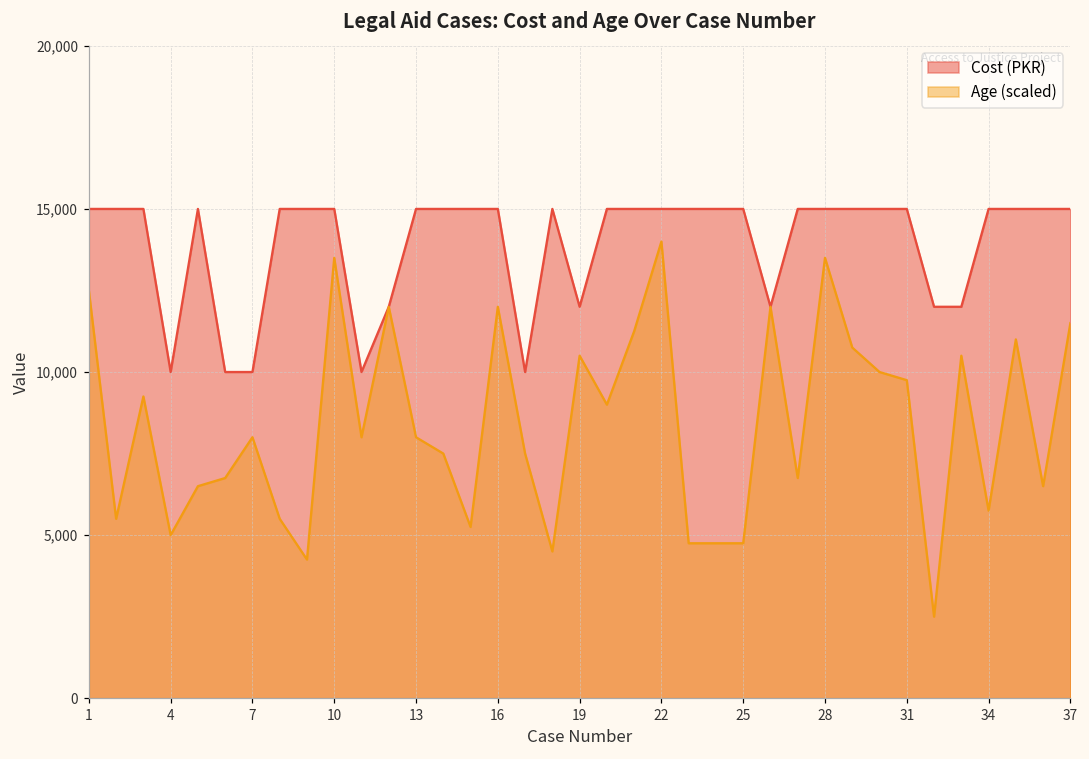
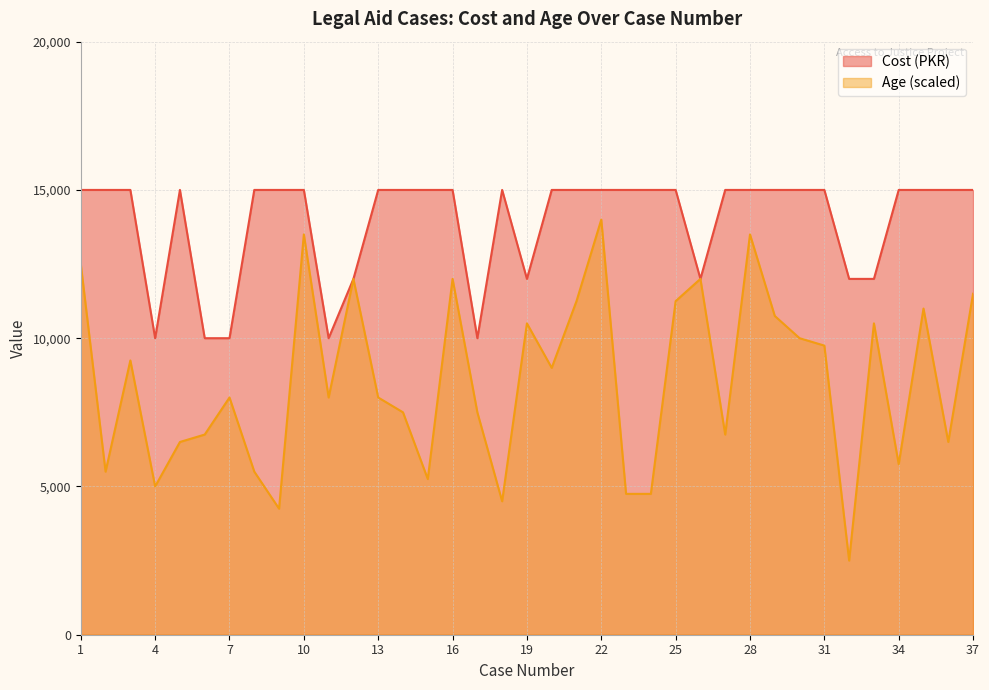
  {
    "Cost (PKR)": {
      "1": "15,000",
      "4": "10,000",
      "7": "10,000",
      "10": "15,000",
      "13": "15,000",
      "16": "15,000",
      "19": "12,000",
      "22": "15,000",
      "25": "15,000",
      "28": "15,000",
      "31": "15,000",
      "34": "15,000",
      "37": "15,000"
    },
    "Age (scaled)": {
      "1": "12,500",
      "4": "5,000",
      "7": "8,000",
      "10": "13,500",
      "13": "8,000",
      "16": "12,000",
      "19": "10,500",
      "22": "14,000",
-     "25": "4,800",
+     "25": "11,300",
      "28": "13,500",
      "31": "9,800",
      "34": "5,800",
      "37": "11,500"
    }
  }
